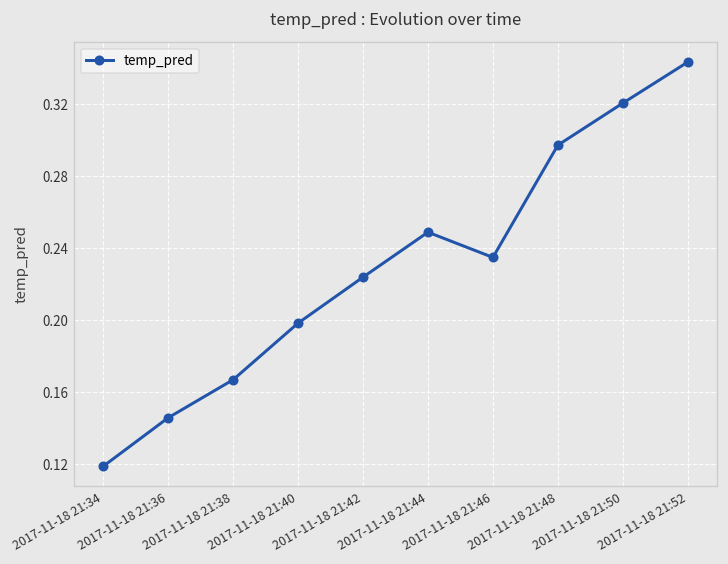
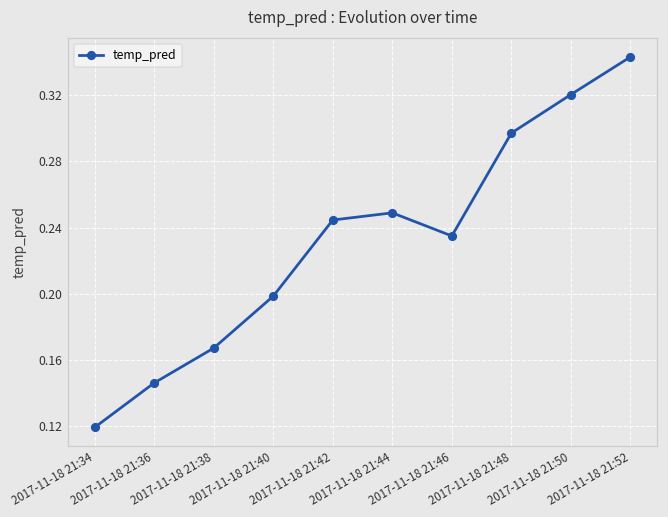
  {
    "2017-11-18 21:34": 0.119,
    "2017-11-18 21:36": 0.146,
    "2017-11-18 21:38": 0.167,
    "2017-11-18 21:40": 0.198,
-   "2017-11-18 21:42": 0.224,
+   "2017-11-18 21:42": 0.245,
    "2017-11-18 21:44": 0.249,
    "2017-11-18 21:46": 0.235,
    "2017-11-18 21:48": 0.297,
    "2017-11-18 21:50": 0.321,
    "2017-11-18 21:52": 0.343
  }
